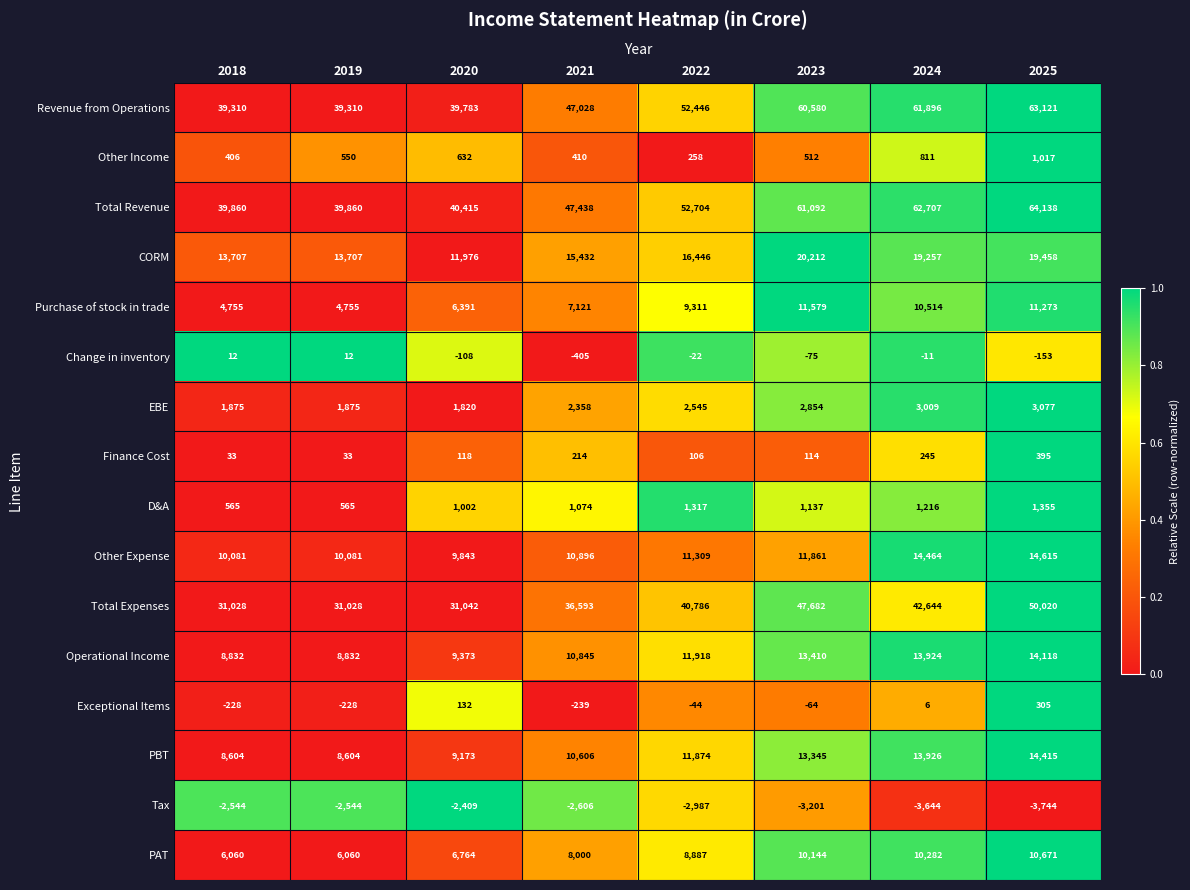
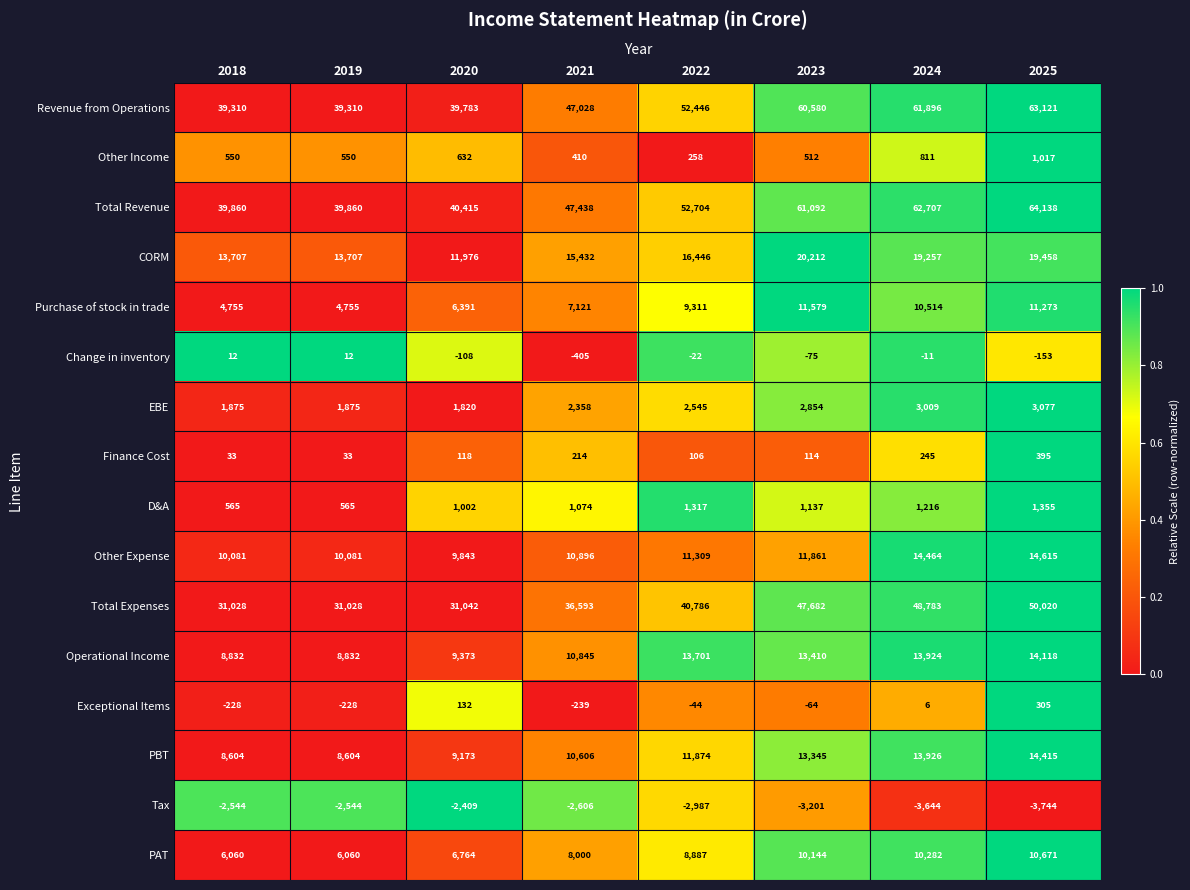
  {
    "Revenue from Operations": {
      "2018": "39,310",
      "2019": "39,310",
      "2020": "39,783",
      "2021": "47,028",
      "2022": "52,446",
      "2023": "60,580",
      "2024": "61,896",
      "2025": "63,121"
    },
    "Other Income": {
-     "2018": "406",
+     "2018": "550",
      "2019": "550",
      "2020": "632",
      "2021": "410",
      "2022": "258",
      "2023": "512",
      "2024": "811",
      "2025": "1,017"
    },
    "Total Revenue": {
      "2018": "39,860",
      "2019": "39,860",
      "2020": "40,415",
      "2021": "47,438",
      "2022": "52,704",
      "2023": "61,092",
      "2024": "62,707",
      "2025": "64,138"
    },
    "CORM": {
      "2018": "13,707",
      "2019": "13,707",
      "2020": "11,976",
      "2021": "15,432",
      "2022": "16,446",
      "2023": "20,212",
      "2024": "19,257",
      "2025": "19,458"
    },
    "Purchase of stock in trade": {
      "2018": "4,755",
      "2019": "4,755",
      "2020": "6,391",
      "2021": "7,121",
      "2022": "9,311",
      "2023": "11,579",
      "2024": "10,514",
      "2025": "11,273"
    },
    "Change in inventory": {
      "2018": "12",
      "2019": "12",
      "2020": "-108",
      "2021": "-405",
      "2022": "-22",
      "2023": "-75",
      "2024": "-11",
      "2025": "-153"
    },
    "EBE": {
      "2018": "1,875",
      "2019": "1,875",
      "2020": "1,820",
      "2021": "2,358",
      "2022": "2,545",
      "2023": "2,854",
      "2024": "3,009",
      "2025": "3,077"
    },
    "Finance Cost": {
      "2018": "33",
      "2019": "33",
      "2020": "118",
      "2021": "214",
      "2022": "106",
      "2023": "114",
      "2024": "245",
      "2025": "395"
    },
    "D&A": {
      "2018": "565",
      "2019": "565",
      "2020": "1,002",
      "2021": "1,074",
      "2022": "1,317",
      "2023": "1,137",
      "2024": "1,216",
      "2025": "1,355"
    },
    "Other Expense": {
      "2018": "10,081",
      "2019": "10,081",
      "2020": "9,843",
      "2021": "10,896",
      "2022": "11,309",
      "2023": "11,861",
      "2024": "14,464",
      "2025": "14,615"
    },
    "Total Expenses": {
      "2018": "31,028",
      "2019": "31,028",
      "2020": "31,042",
      "2021": "36,593",
      "2022": "40,786",
      "2023": "47,682",
-     "2024": "42,644",
+     "2024": "48,783",
      "2025": "50,020"
    },
    "Operational Income": {
      "2018": "8,832",
      "2019": "8,832",
      "2020": "9,373",
      "2021": "10,845",
-     "2022": "11,918",
+     "2022": "13,701",
      "2023": "13,410",
      "2024": "13,924",
      "2025": "14,118"
    },
    "Exceptional Items": {
      "2018": "-228",
      "2019": "-228",
      "2020": "132",
      "2021": "-239",
      "2022": "-44",
      "2023": "-64",
      "2024": "6",
      "2025": "305"
    },
    "PBT": {
      "2018": "8,604",
      "2019": "8,604",
      "2020": "9,173",
      "2021": "10,606",
      "2022": "11,874",
      "2023": "13,345",
      "2024": "13,926",
      "2025": "14,415"
    },
    "Tax": {
      "2018": "-2,544",
      "2019": "-2,544",
      "2020": "-2,409",
      "2021": "-2,606",
      "2022": "-2,987",
      "2023": "-3,201",
      "2024": "-3,644",
      "2025": "-3,744"
    },
    "PAT": {
      "2018": "6,060",
      "2019": "6,060",
      "2020": "6,764",
      "2021": "8,000",
      "2022": "8,887",
      "2023": "10,144",
      "2024": "10,282",
      "2025": "10,671"
    }
  }
